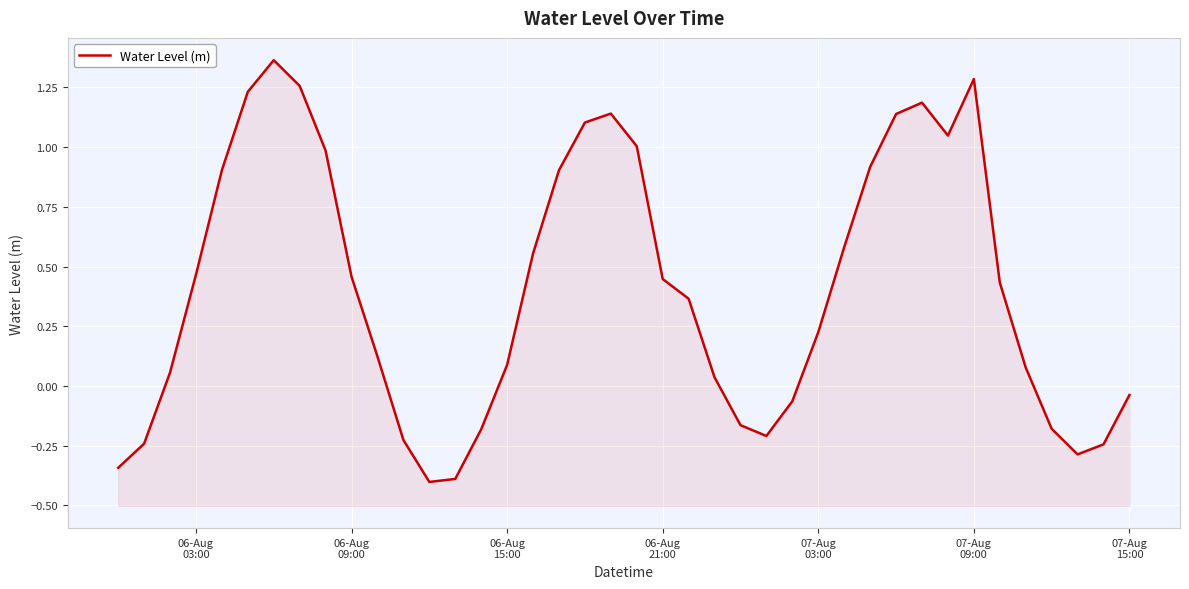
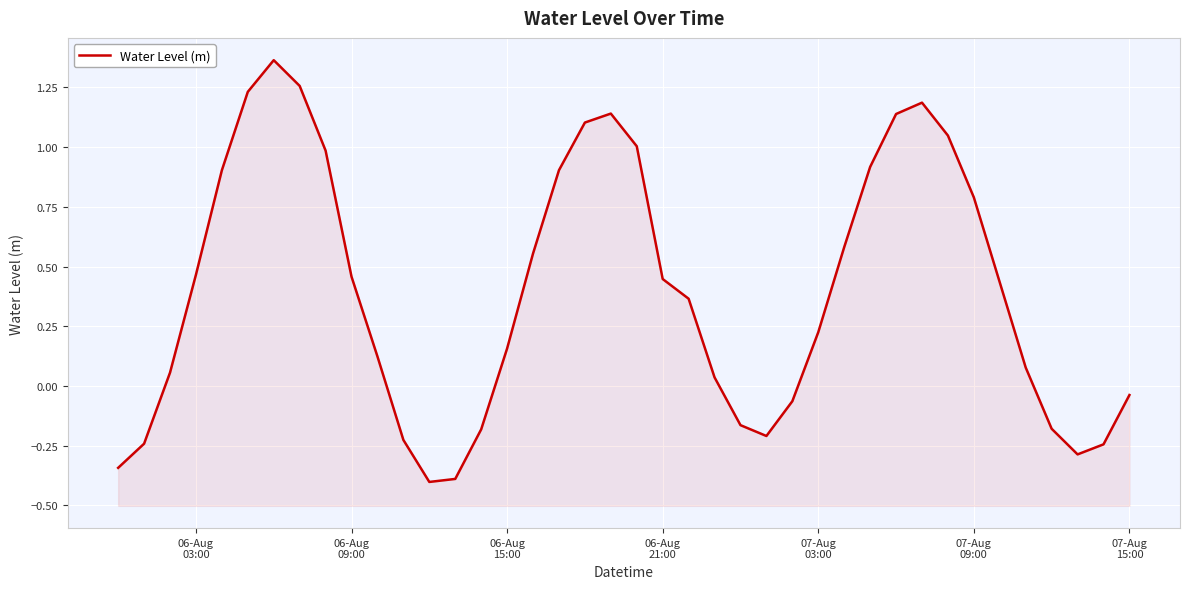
  {
    "06-Aug 03:00": 0.47,
    "06-Aug 09:00": 0.46,
-   "06-Aug 15:00": 0.09,
+   "06-Aug 15:00": 0.16,
    "06-Aug 21:00": 0.45,
    "07-Aug 03:00": 0.23,
-   "07-Aug 09:00": 1.28,
+   "07-Aug 09:00": 0.79,
    "07-Aug 15:00": -0.04
  }
